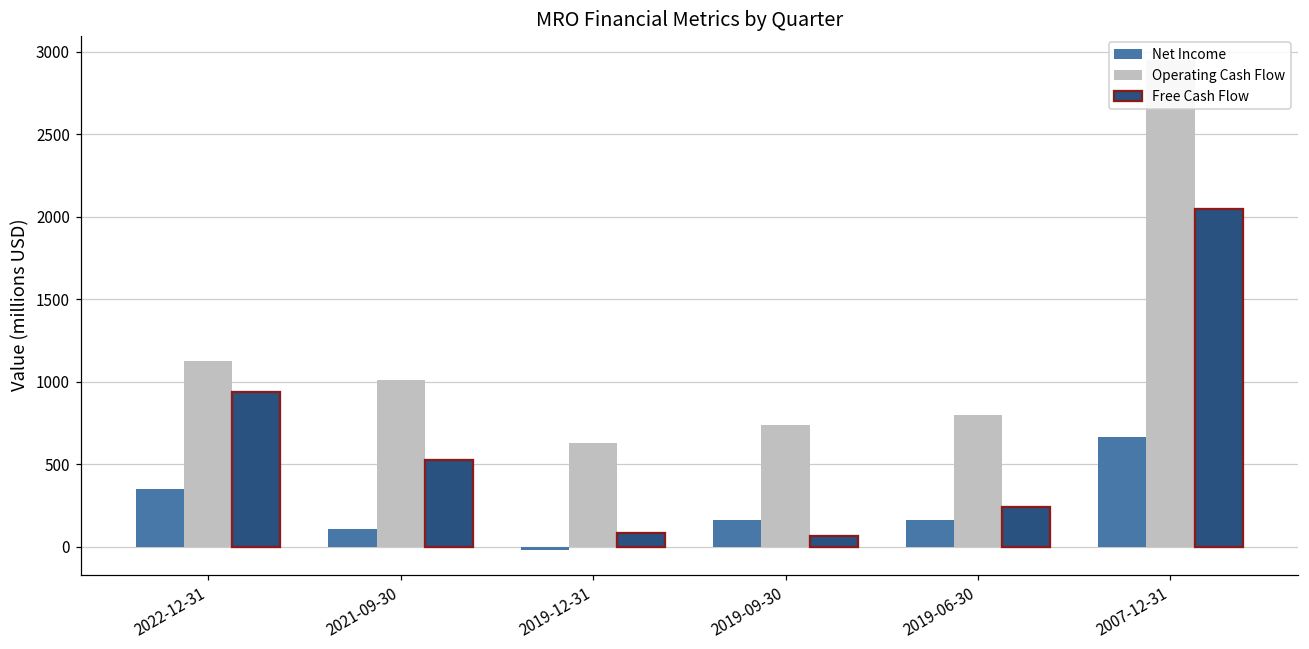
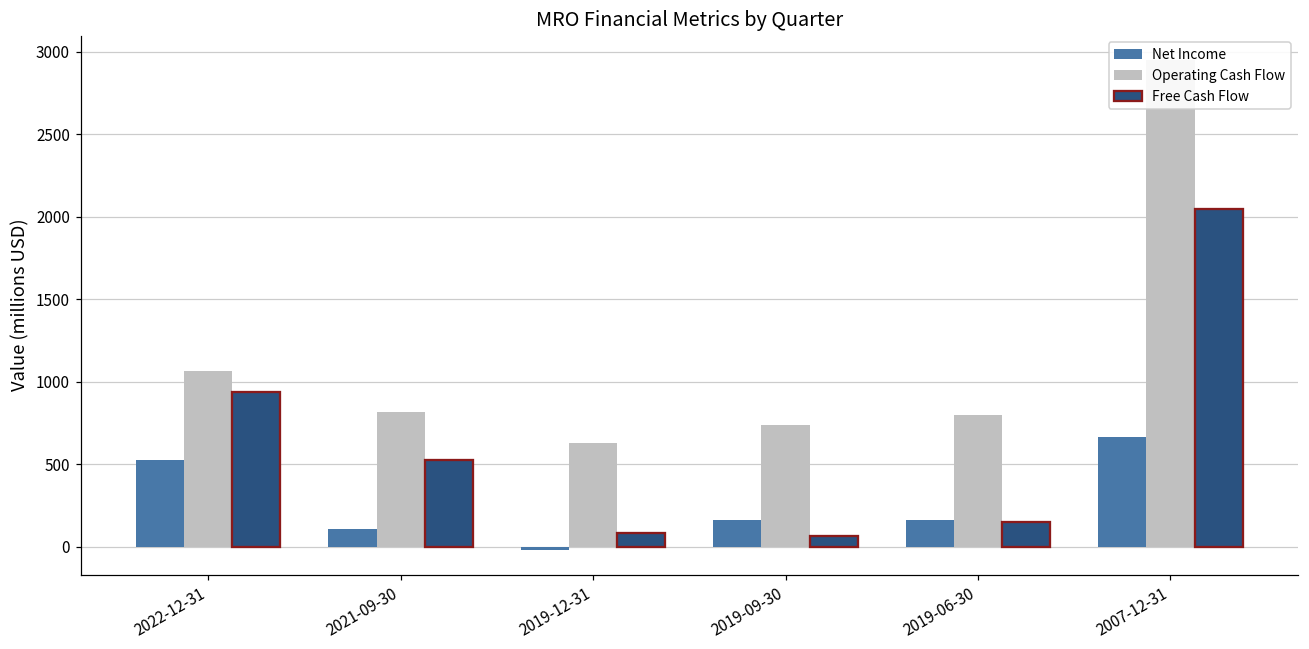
  {
    "Net Income": {
-     "2022-12-31": 350,
+     "2022-12-31": 530,
      "2021-09-30": 110,
      "2019-12-31": -20,
      "2019-09-30": 170,
      "2019-06-30": 160,
      "2007-12-31": 670
    },
    "Operating Cash Flow": {
-     "2022-12-31": 1130,
-     "2021-09-30": 1010,
+     "2022-12-31": 1070,
+     "2021-09-30": 820,
      "2019-12-31": 630,
      "2019-09-30": 740,
      "2019-06-30": 800
    },
    "Free Cash Flow": {
      "2022-12-31": 940,
      "2021-09-30": 530,
      "2019-12-31": 80,
      "2019-09-30": 70,
-     "2019-06-30": 240,
+     "2019-06-30": 150,
      "2007-12-31": 2040
    }
  }
